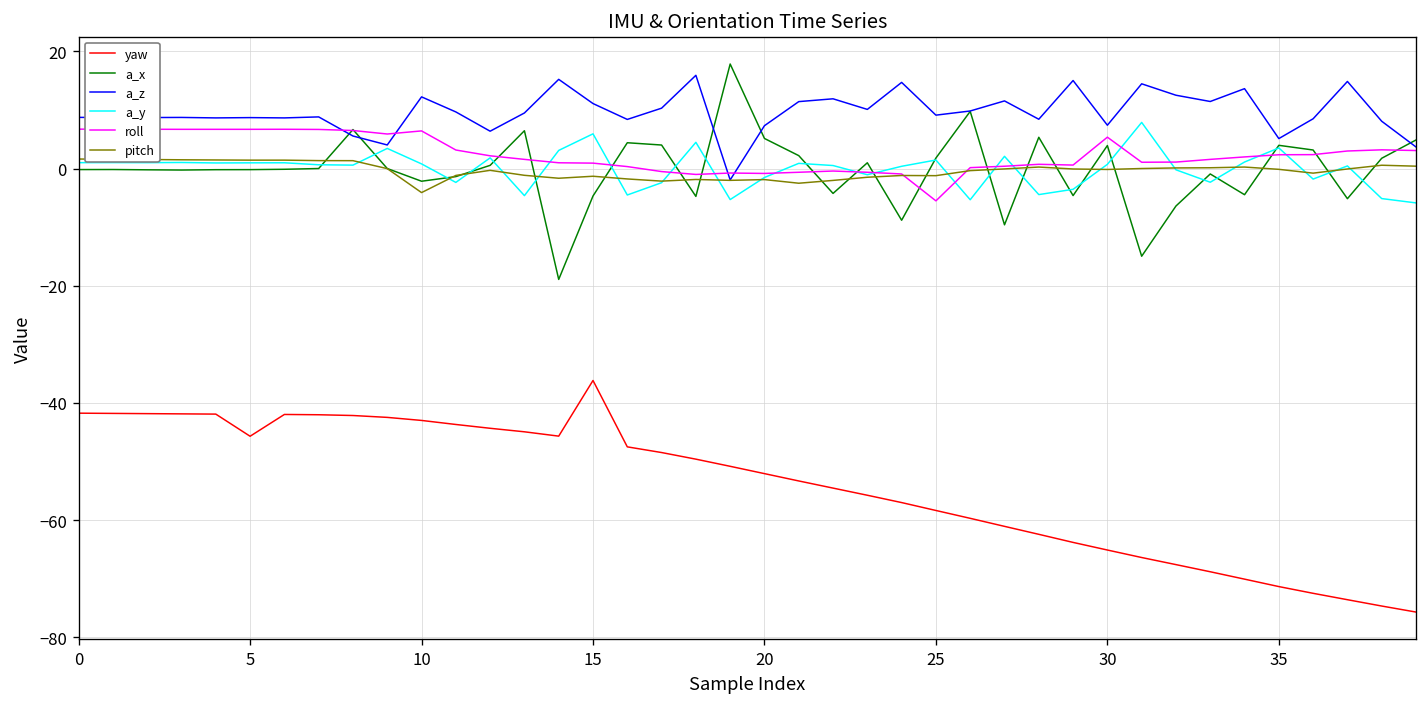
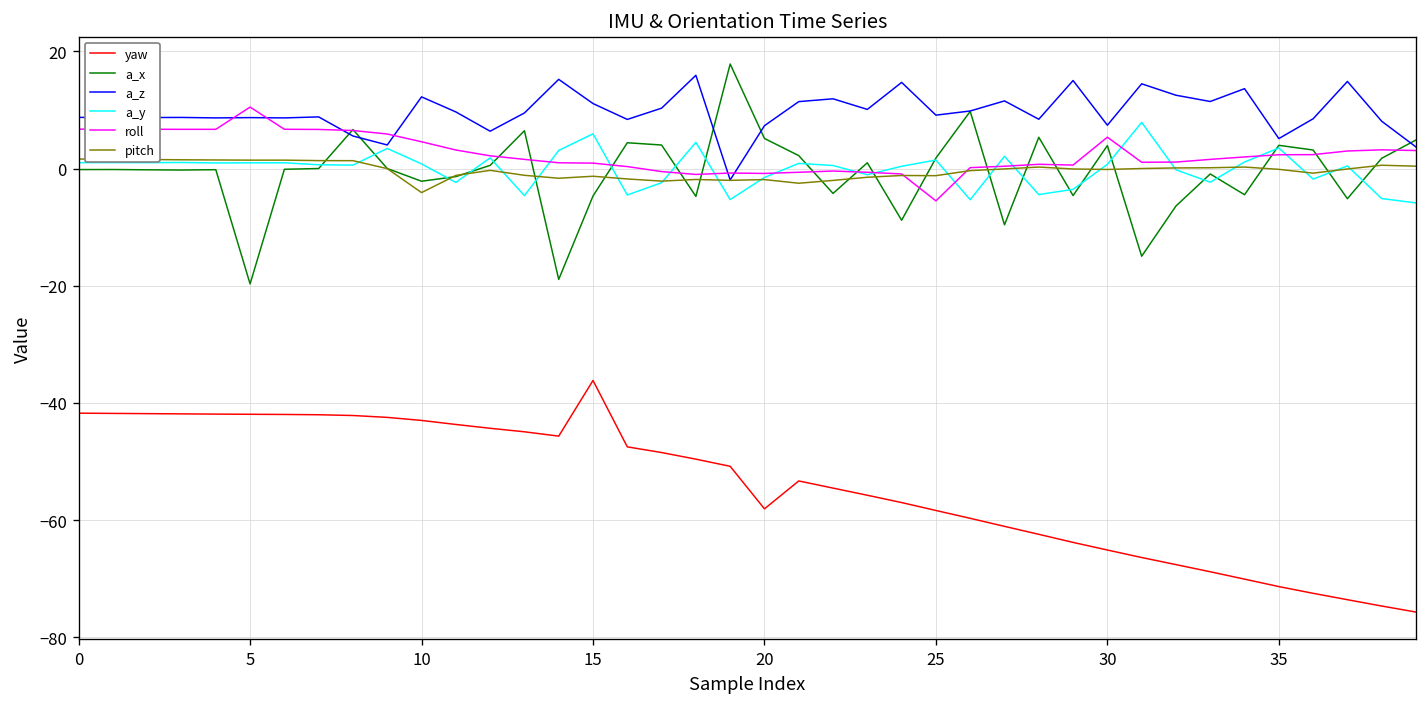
  {
    "yaw": {
      "0": -42,
-     "5": -46,
+     "5": -42,
      "10": -43,
      "15": -36,
-     "20": -52,
+     "20": -58,
      "25": -58,
      "30": -65,
      "35": -71
    },
    "a_x": {
      "0": 0,
-     "5": 0,
+     "5": -20,
      "10": -2,
      "15": -5,
      "20": 5,
      "30": 4
    },
    "a_z": {
      "0": 9,
      "5": 9,
      "10": 12,
      "15": 11,
      "20": 7,
      "25": 9,
      "30": 7,
      "35": 5
    },
    "a_y": {
      "0": 1,
      "10": 1,
      "15": 6,
      "30": 1
    },
    "roll": {
      "0": 7,
-     "5": 7,
-     "10": 6,
+     "5": 10,
+     "10": 5,
      "15": 1,
      "20": -1,
      "25": -6,
      "30": 5,
      "35": 2
    },
    "pitch": {
      "0": 2,
      "10": -4,
      "15": -1,
      "25": -1,
      "30": 0,
      "35": 0
    }
  }
